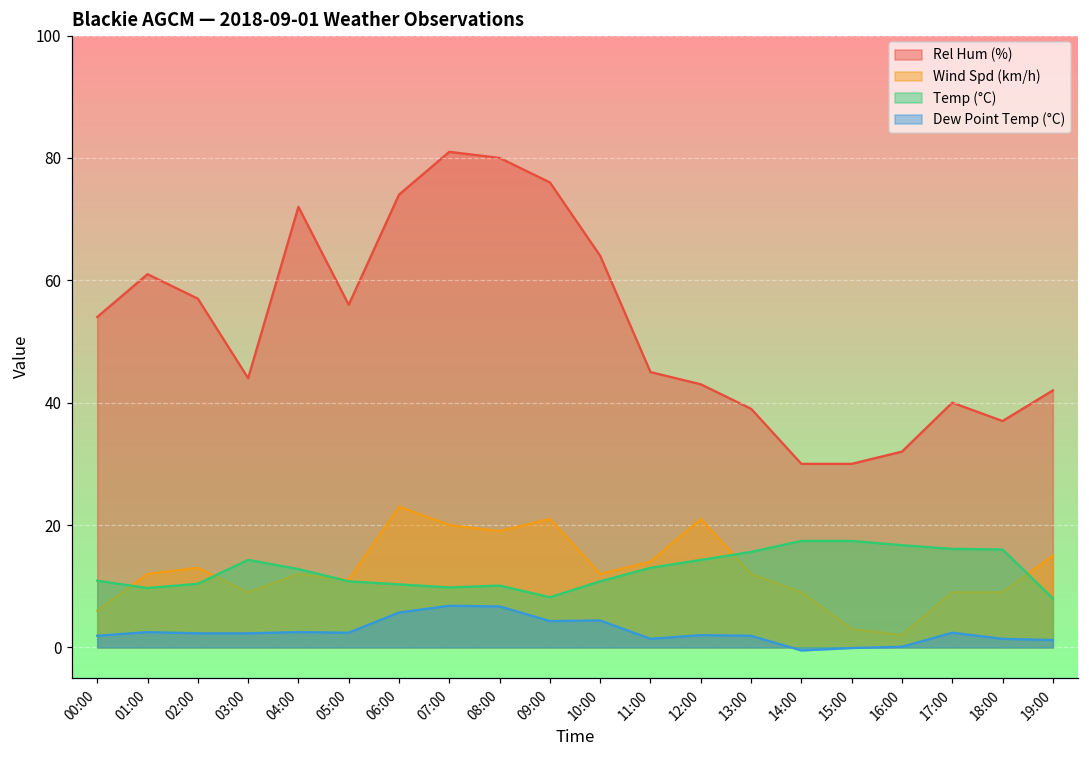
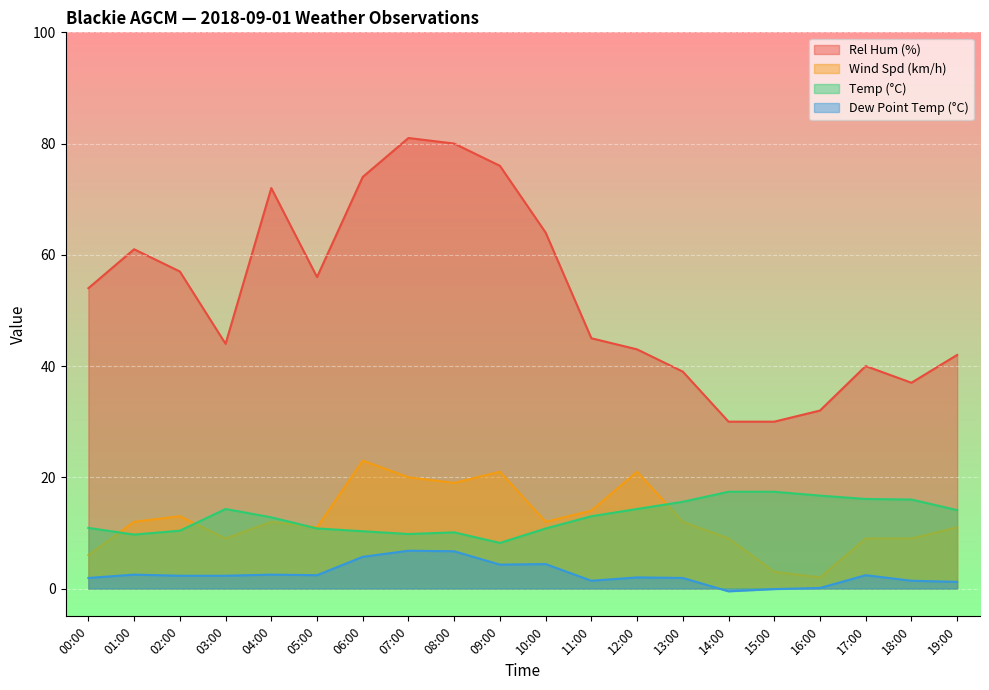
  {
    "Rel Hum (%)": {
      "00:00": 54,
      "01:00": 61,
      "02:00": 57,
      "03:00": 44,
      "04:00": 72,
      "05:00": 56,
      "06:00": 74,
      "07:00": 81,
      "08:00": 80,
      "09:00": 76,
      "10:00": 64,
      "11:00": 45,
      "12:00": 43,
      "13:00": 39,
      "14:00": 30,
      "15:00": 30,
      "16:00": 32,
      "17:00": 40,
      "18:00": 37,
      "19:00": 42
    },
    "Wind Spd (km/h)": {
      "00:00": 6,
      "01:00": 12,
      "02:00": 13,
      "03:00": 9,
      "04:00": 12,
      "06:00": 23,
      "07:00": 20,
      "08:00": 19,
      "09:00": 21,
      "10:00": 12,
      "11:00": 14,
      "12:00": 21,
      "13:00": 12,
      "14:00": 9,
      "15:00": 3,
      "16:00": 2,
      "17:00": 9,
      "18:00": 9,
-     "19:00": 15
+     "19:00": 11
    },
    "Temp (°C)": {
      "00:00": 11,
      "01:00": 10,
      "02:00": 10,
      "03:00": 14,
      "04:00": 13,
      "06:00": 10,
      "07:00": 10,
      "08:00": 10,
      "09:00": 8,
      "10:00": 11,
      "11:00": 13,
      "12:00": 14,
      "13:00": 16,
      "14:00": 17,
      "15:00": 17,
      "16:00": 17,
      "17:00": 16,
      "18:00": 16,
-     "19:00": 8
+     "19:00": 14
    }
  }
